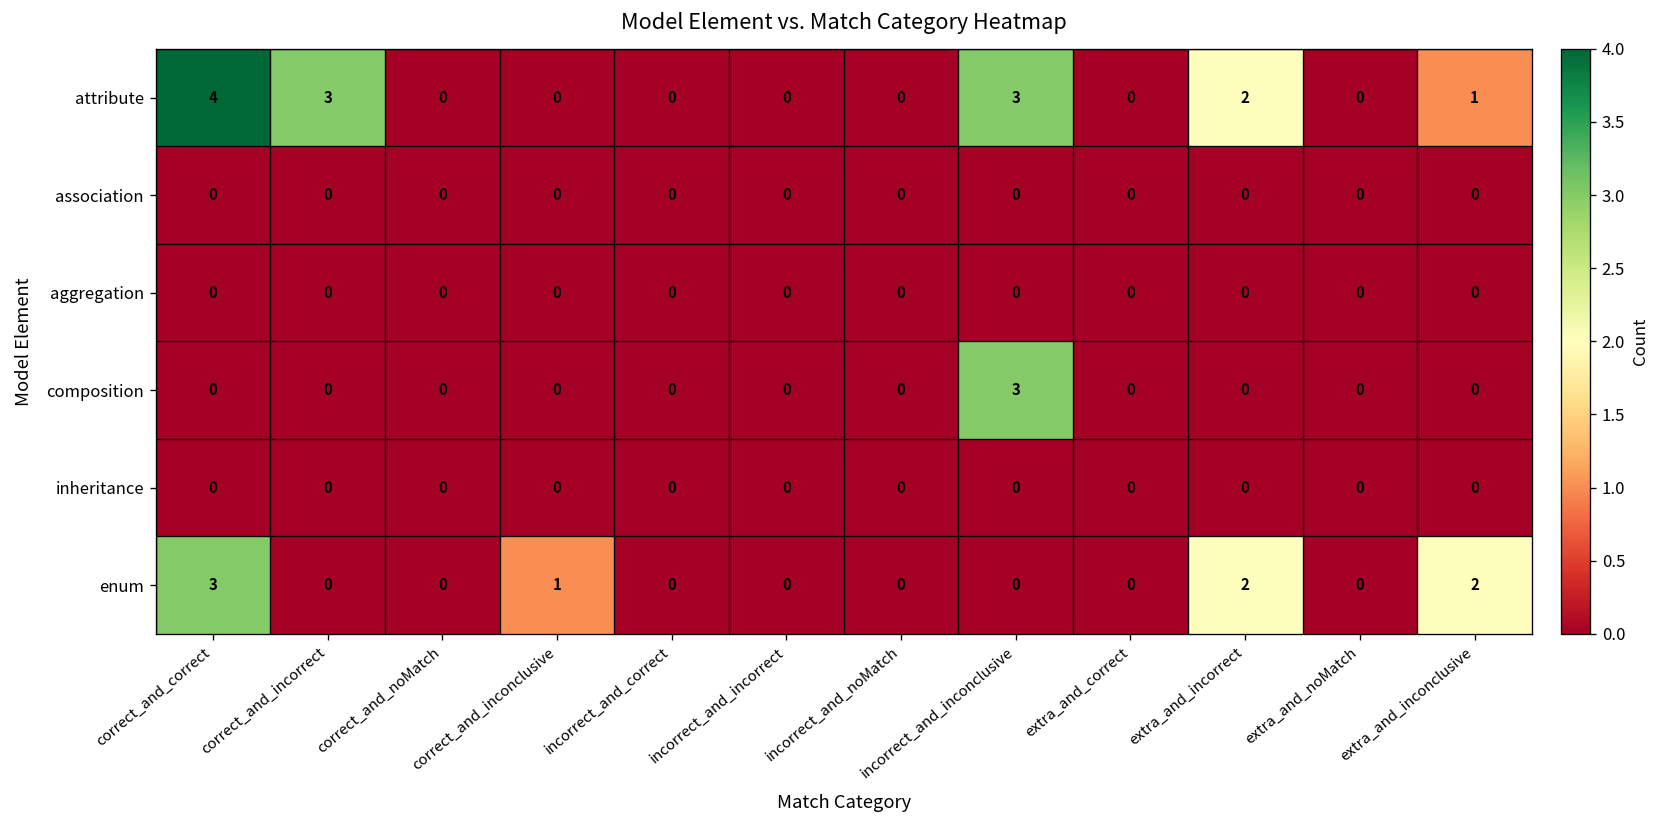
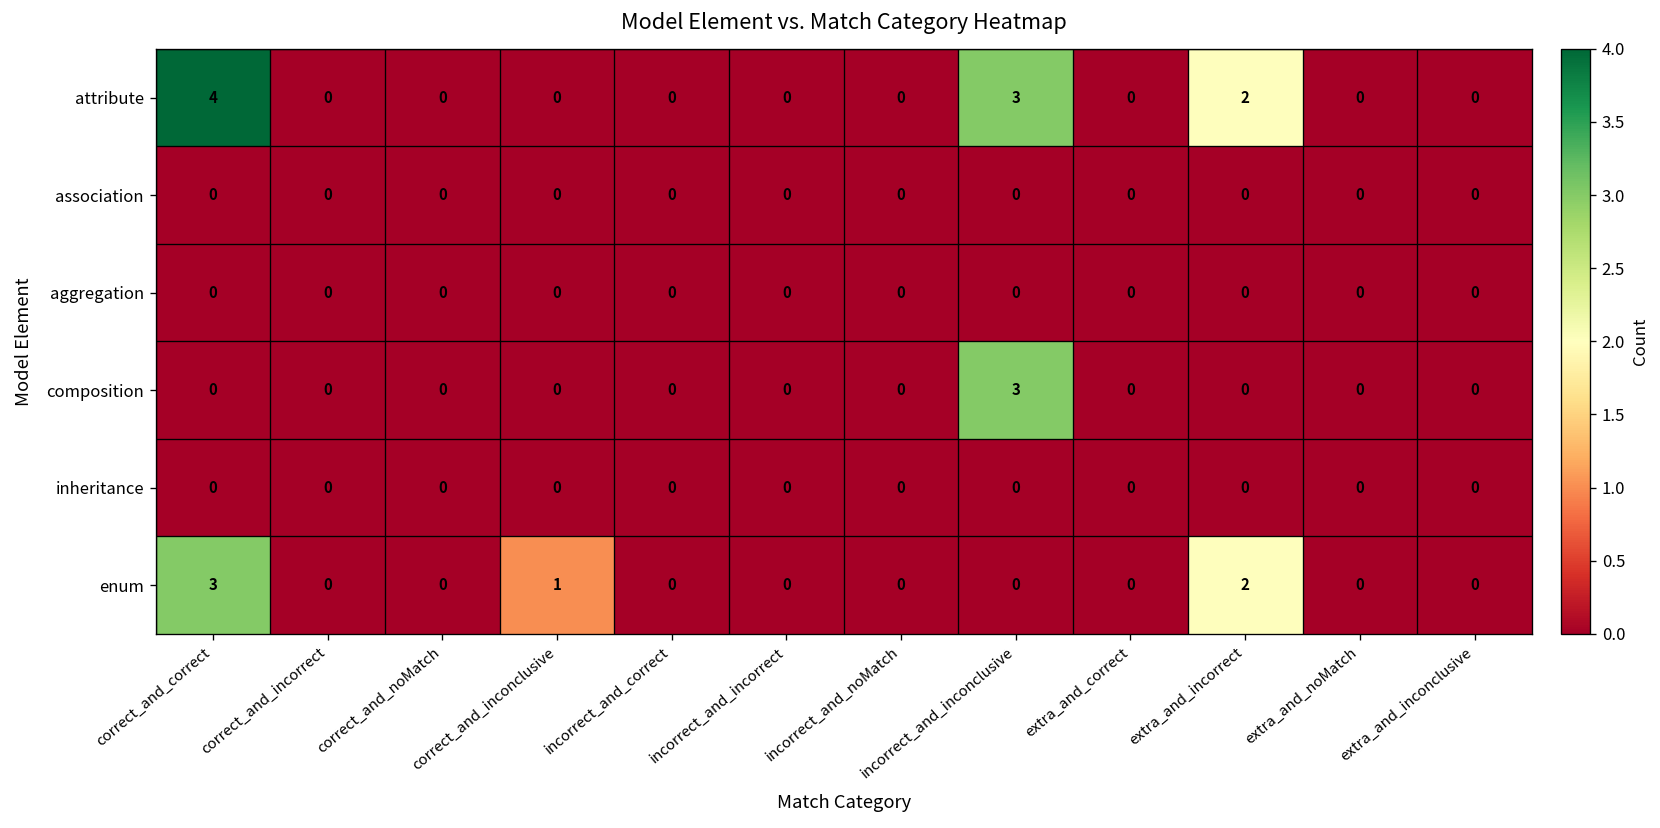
  {
    "attribute": {
      "correct_and_correct": 4,
-     "correct_and_incorrect": 3,
+     "correct_and_incorrect": 0,
      "correct_and_noMatch": 0,
      "correct_and_inconclusive": 0,
      "incorrect_and_correct": 0,
      "incorrect_and_incorrect": 0,
      "incorrect_and_noMatch": 0,
      "incorrect_and_inconclusive": 3,
      "extra_and_correct": 0,
      "extra_and_incorrect": 2,
      "extra_and_noMatch": 0,
-     "extra_and_inconclusive": 1
+     "extra_and_inconclusive": 0
    },
    "association": {
      "correct_and_correct": 0,
      "correct_and_incorrect": 0,
      "correct_and_noMatch": 0,
      "correct_and_inconclusive": 0,
      "incorrect_and_correct": 0,
      "incorrect_and_incorrect": 0,
      "incorrect_and_noMatch": 0,
      "incorrect_and_inconclusive": 0,
      "extra_and_correct": 0,
      "extra_and_incorrect": 0,
      "extra_and_noMatch": 0,
      "extra_and_inconclusive": 0
    },
    "aggregation": {
      "correct_and_correct": 0,
      "correct_and_incorrect": 0,
      "correct_and_noMatch": 0,
      "correct_and_inconclusive": 0,
      "incorrect_and_correct": 0,
      "incorrect_and_incorrect": 0,
      "incorrect_and_noMatch": 0,
      "incorrect_and_inconclusive": 0,
      "extra_and_correct": 0,
      "extra_and_incorrect": 0,
      "extra_and_noMatch": 0,
      "extra_and_inconclusive": 0
    },
    "composition": {
      "correct_and_correct": 0,
      "correct_and_incorrect": 0,
      "correct_and_noMatch": 0,
      "correct_and_inconclusive": 0,
      "incorrect_and_correct": 0,
      "incorrect_and_incorrect": 0,
      "incorrect_and_noMatch": 0,
      "incorrect_and_inconclusive": 3,
      "extra_and_correct": 0,
      "extra_and_incorrect": 0,
      "extra_and_noMatch": 0,
      "extra_and_inconclusive": 0
    },
    "inheritance": {
      "correct_and_correct": 0,
      "correct_and_incorrect": 0,
      "correct_and_noMatch": 0,
      "correct_and_inconclusive": 0,
      "incorrect_and_correct": 0,
      "incorrect_and_incorrect": 0,
      "incorrect_and_noMatch": 0,
      "incorrect_and_inconclusive": 0,
      "extra_and_correct": 0,
      "extra_and_incorrect": 0,
      "extra_and_noMatch": 0,
      "extra_and_inconclusive": 0
    },
    "enum": {
      "correct_and_correct": 3,
      "correct_and_incorrect": 0,
      "correct_and_noMatch": 0,
      "correct_and_inconclusive": 1,
      "incorrect_and_correct": 0,
      "incorrect_and_incorrect": 0,
      "incorrect_and_noMatch": 0,
      "incorrect_and_inconclusive": 0,
      "extra_and_correct": 0,
      "extra_and_incorrect": 2,
      "extra_and_noMatch": 0,
-     "extra_and_inconclusive": 2
+     "extra_and_inconclusive": 0
    }
  }
